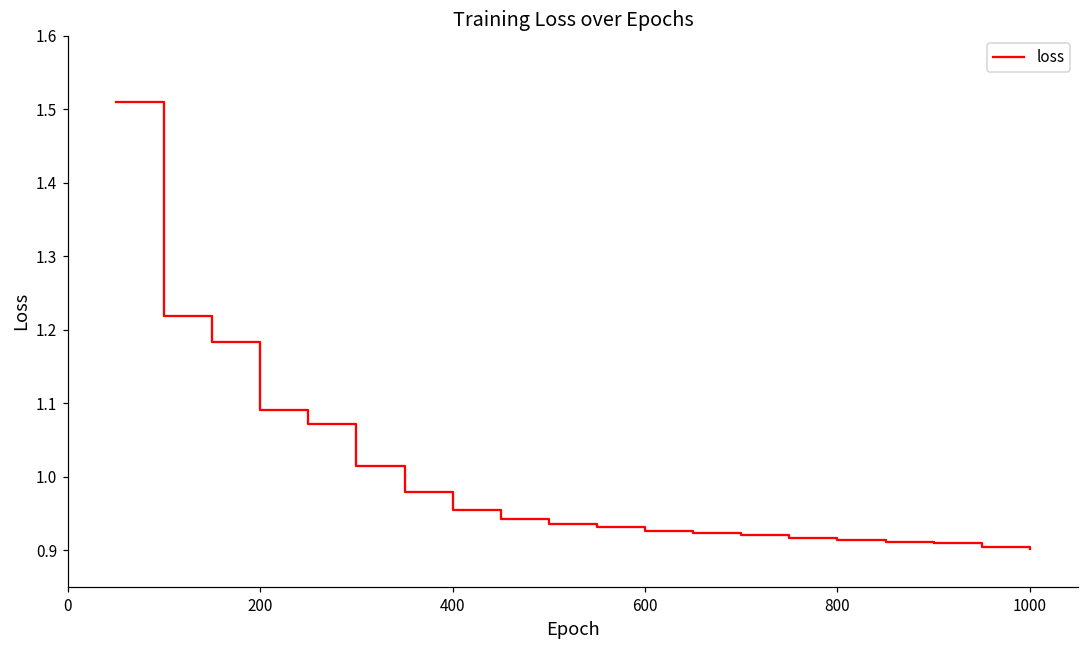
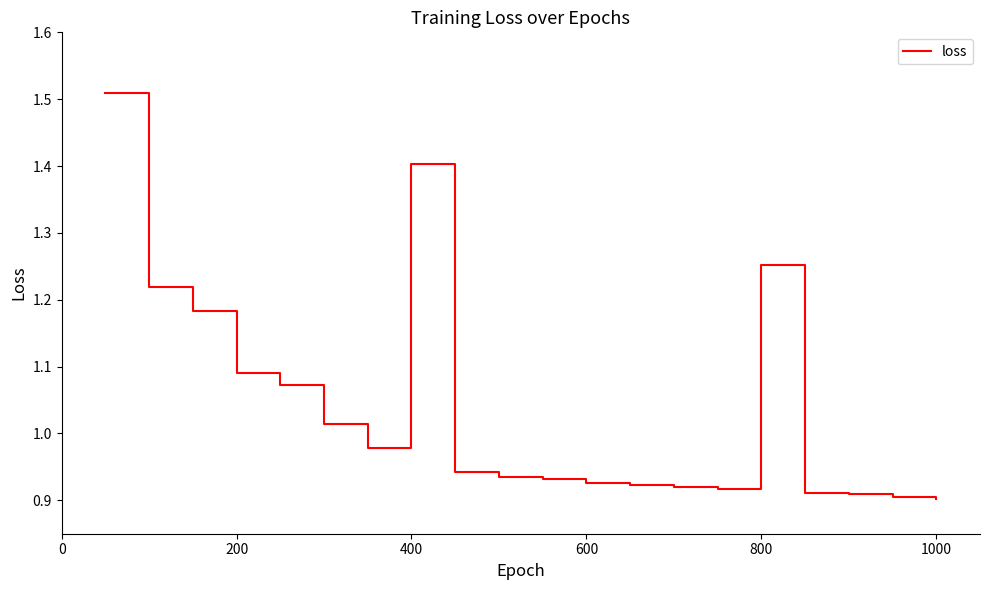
  {
    "200": 1.09,
-   "400": 0.95,
+   "400": 1.40,
    "600": 0.93,
-   "800": 0.91,
+   "800": 1.25,
    "1000": 0.90
  }
